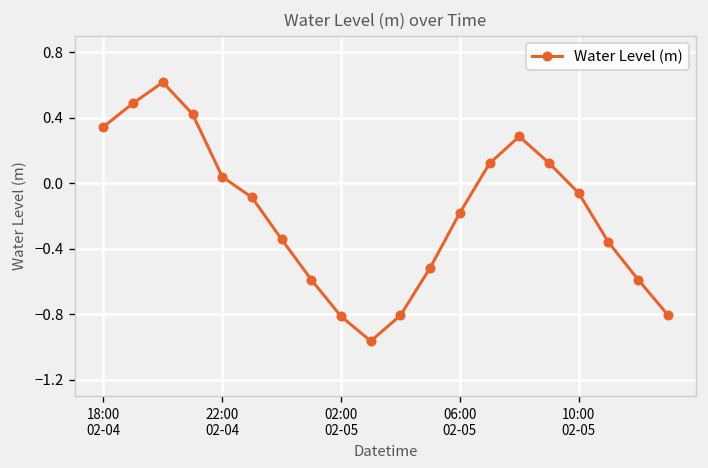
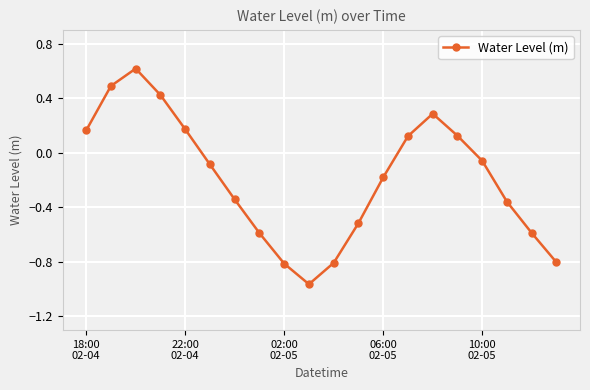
  {
-   "18:00 02-04": 0.34,
-   "22:00 02-04": 0.04,
+   "18:00 02-04": 0.16,
+   "22:00 02-04": 0.17,
    "02:00 02-05": -0.81,
    "06:00 02-05": -0.18,
    "10:00 02-05": -0.06
  }
